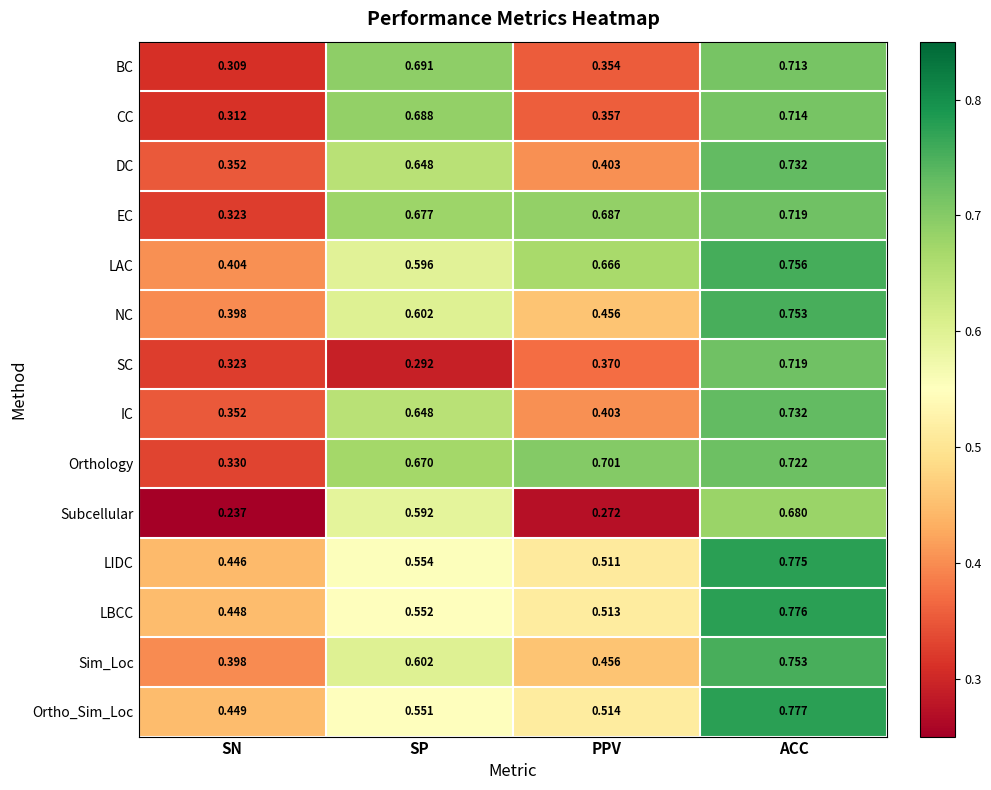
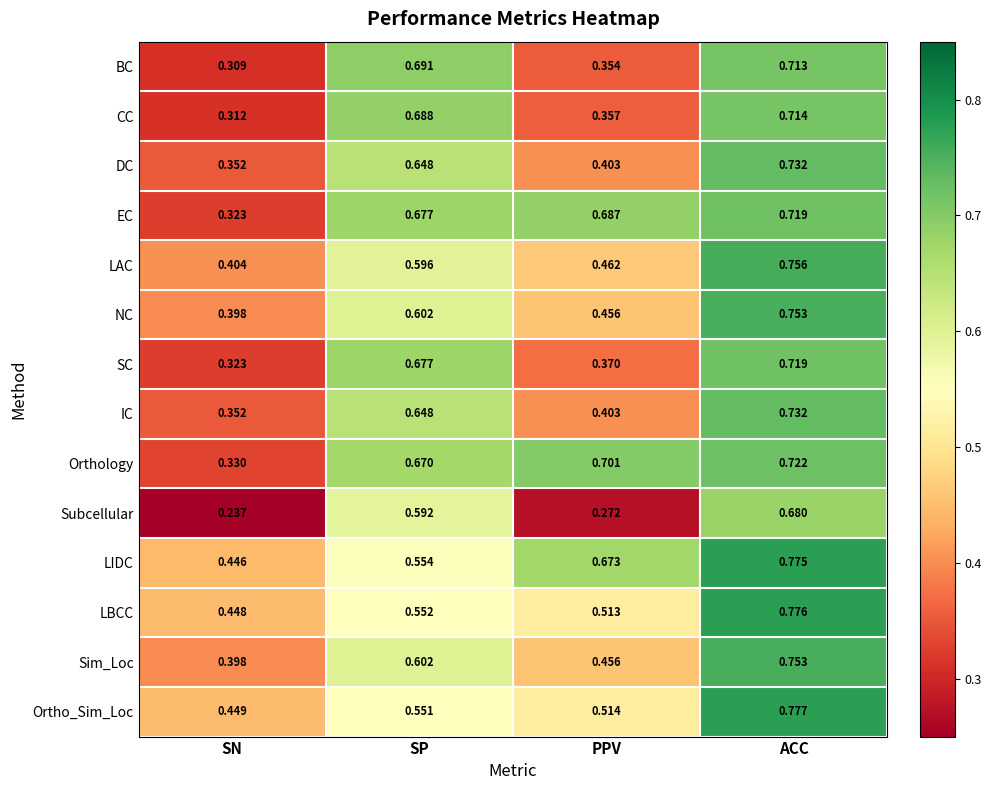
  {
    "BC": {
      "SN": 0.309,
      "SP": 0.691,
      "PPV": 0.354,
      "ACC": 0.713
    },
    "CC": {
      "SN": 0.312,
      "SP": 0.688,
      "PPV": 0.357,
      "ACC": 0.714
    },
    "DC": {
      "SN": 0.352,
      "SP": 0.648,
      "PPV": 0.403,
      "ACC": 0.732
    },
    "EC": {
      "SN": 0.323,
      "SP": 0.677,
      "PPV": 0.687,
      "ACC": 0.719
    },
    "LAC": {
      "SN": 0.404,
      "SP": 0.596,
-     "PPV": 0.666,
+     "PPV": 0.462,
      "ACC": 0.756
    },
    "NC": {
      "SN": 0.398,
      "SP": 0.602,
      "PPV": 0.456,
      "ACC": 0.753
    },
    "SC": {
      "SN": 0.323,
-     "SP": 0.292,
+     "SP": 0.677,
      "PPV": 0.370,
      "ACC": 0.719
    },
    "IC": {
      "SN": 0.352,
      "SP": 0.648,
      "PPV": 0.403,
      "ACC": 0.732
    },
    "Orthology": {
      "SN": 0.330,
      "SP": 0.670,
      "PPV": 0.701,
      "ACC": 0.722
    },
    "Subcellular": {
      "SN": 0.237,
      "SP": 0.592,
      "PPV": 0.272,
      "ACC": 0.680
    },
    "LIDC": {
      "SN": 0.446,
      "SP": 0.554,
-     "PPV": 0.511,
+     "PPV": 0.673,
      "ACC": 0.775
    },
    "LBCC": {
      "SN": 0.448,
      "SP": 0.552,
      "PPV": 0.513,
      "ACC": 0.776
    },
    "Sim_Loc": {
      "SN": 0.398,
      "SP": 0.602,
      "PPV": 0.456,
      "ACC": 0.753
    },
    "Ortho_Sim_Loc": {
      "SN": 0.449,
      "SP": 0.551,
      "PPV": 0.514,
      "ACC": 0.777
    }
  }
